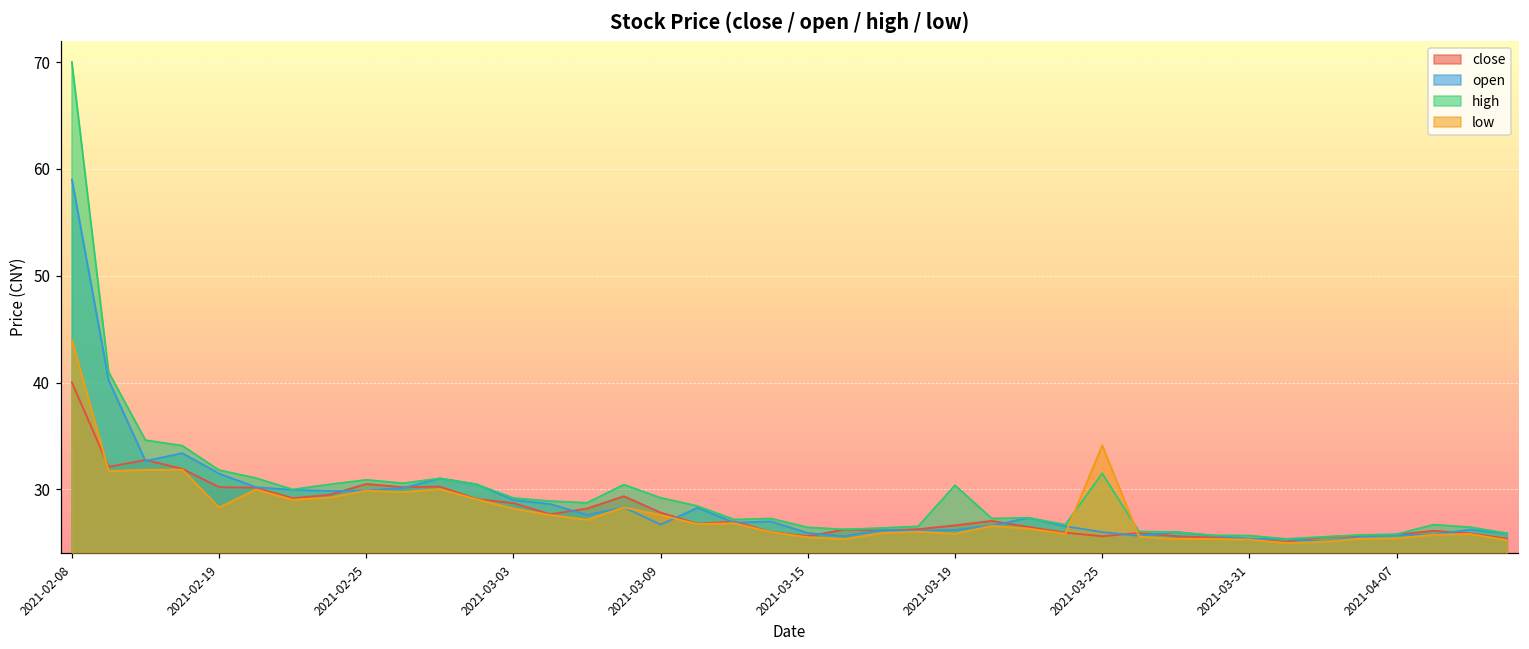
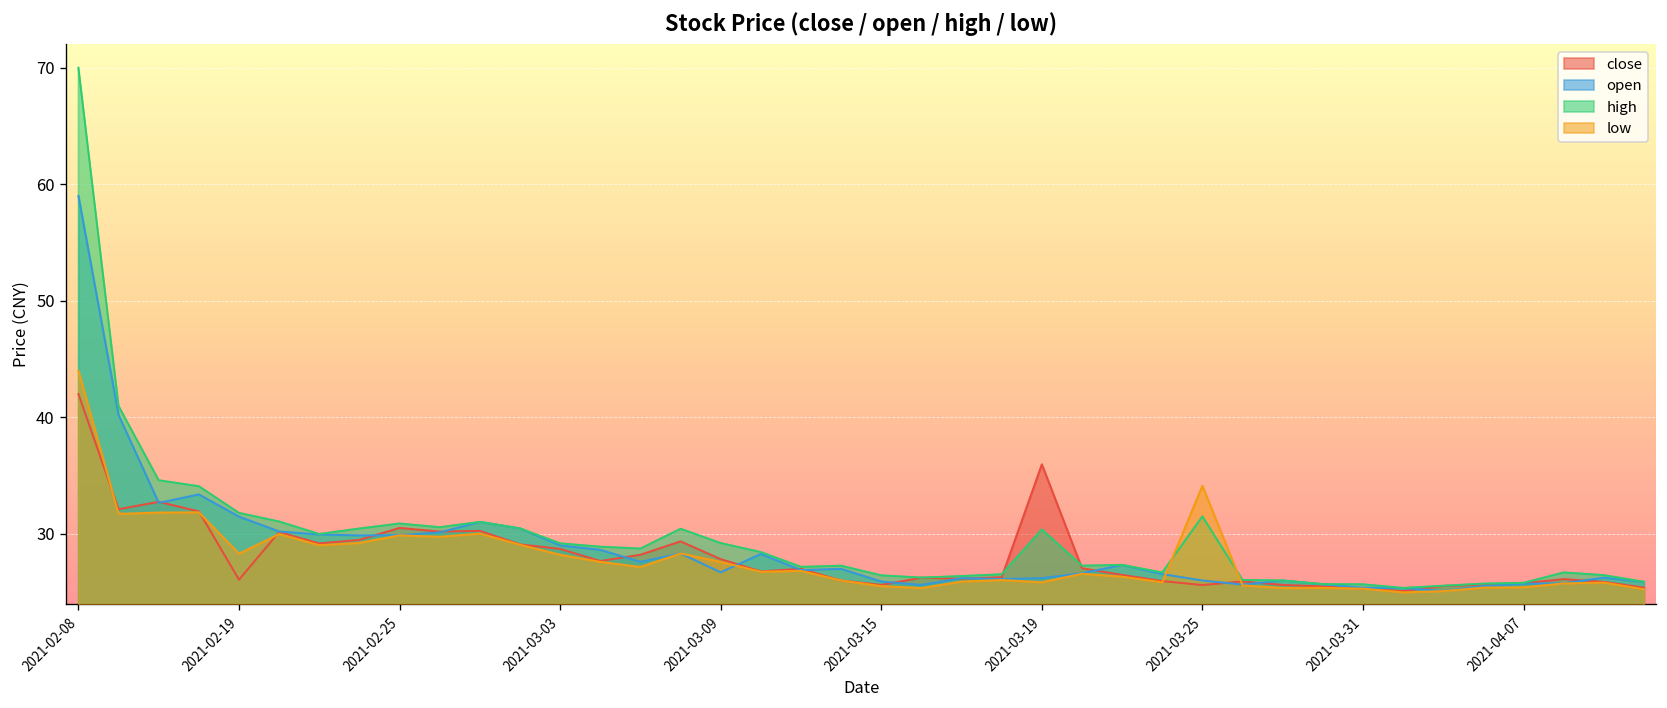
  {
    "close": {
-     "2021-02-08": 40,
-     "2021-02-19": 30,
+     "2021-02-08": 42,
+     "2021-02-19": 26,
      "2021-02-25": 31,
      "2021-03-03": 29,
-     "2021-03-19": 27,
+     "2021-03-19": 36,
      "2021-03-25": 26
    },
    "open": {
      "2021-02-08": 59,
      "2021-02-19": 31,
      "2021-03-09": 27,
      "2021-03-15": 26,
      "2021-03-19": 26,
      "2021-03-25": 26
    },
    "high": {
      "2021-02-08": 70,
      "2021-02-19": 32,
      "2021-02-25": 31,
      "2021-03-09": 29,
      "2021-03-15": 26,
      "2021-03-19": 30,
      "2021-03-25": 32,
      "2021-03-31": 26
    },
    "low": {
      "2021-02-08": 44,
      "2021-02-19": 28,
      "2021-03-03": 28,
      "2021-03-19": 26,
      "2021-03-25": 34,
      "2021-04-07": 25
    }
  }
